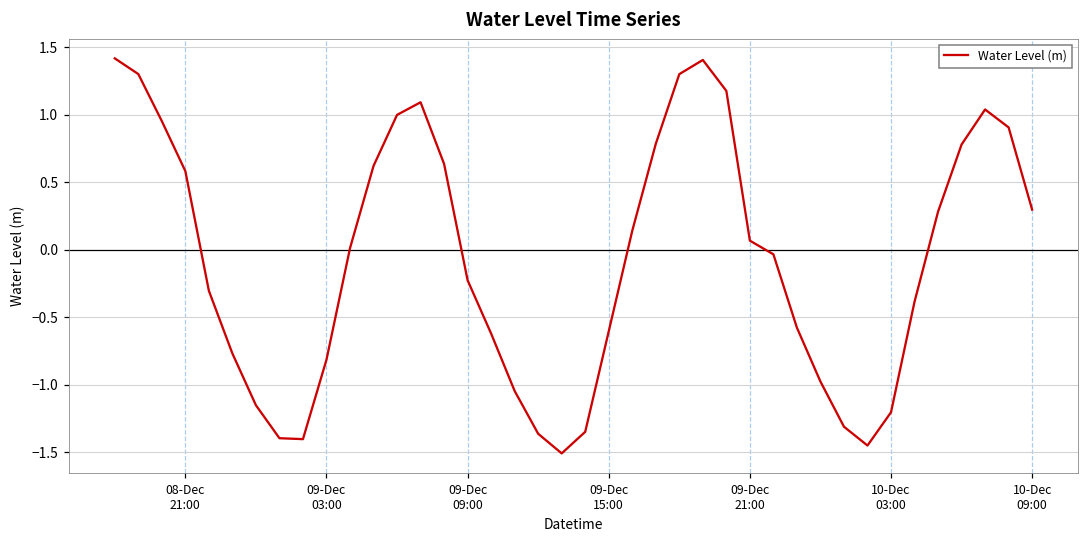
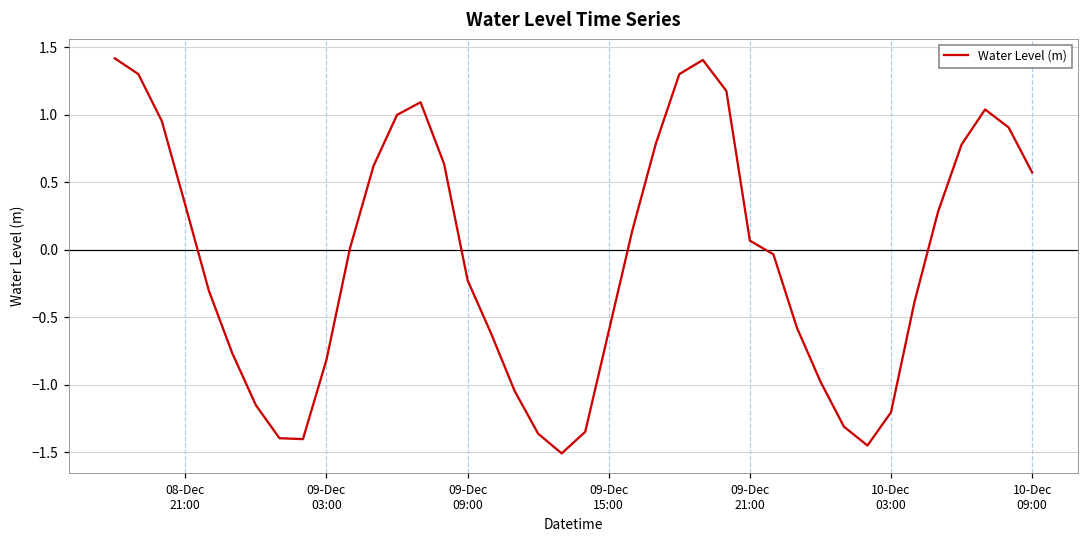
  {
-   "08-Dec 21:00": 0.58,
+   "08-Dec 21:00": 0.33,
    "09-Dec 03:00": -0.82,
    "09-Dec 09:00": -0.23,
    "09-Dec 15:00": -0.60,
    "09-Dec 21:00": 0.07,
    "10-Dec 03:00": -1.21,
-   "10-Dec 09:00": 0.30
+   "10-Dec 09:00": 0.57
  }
